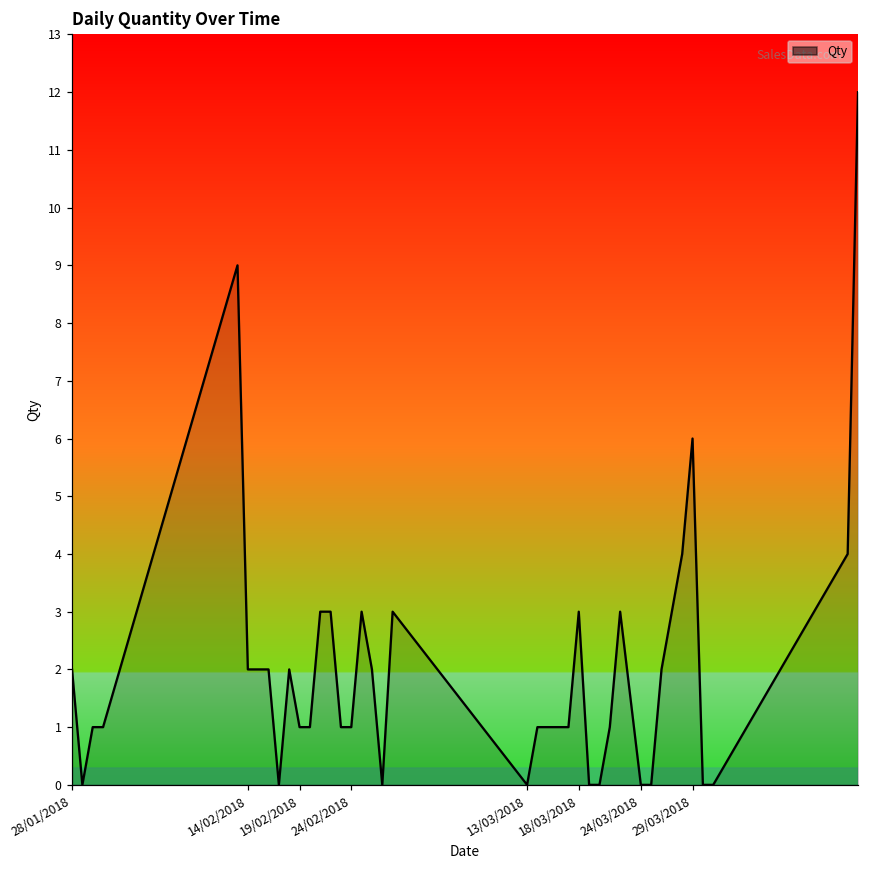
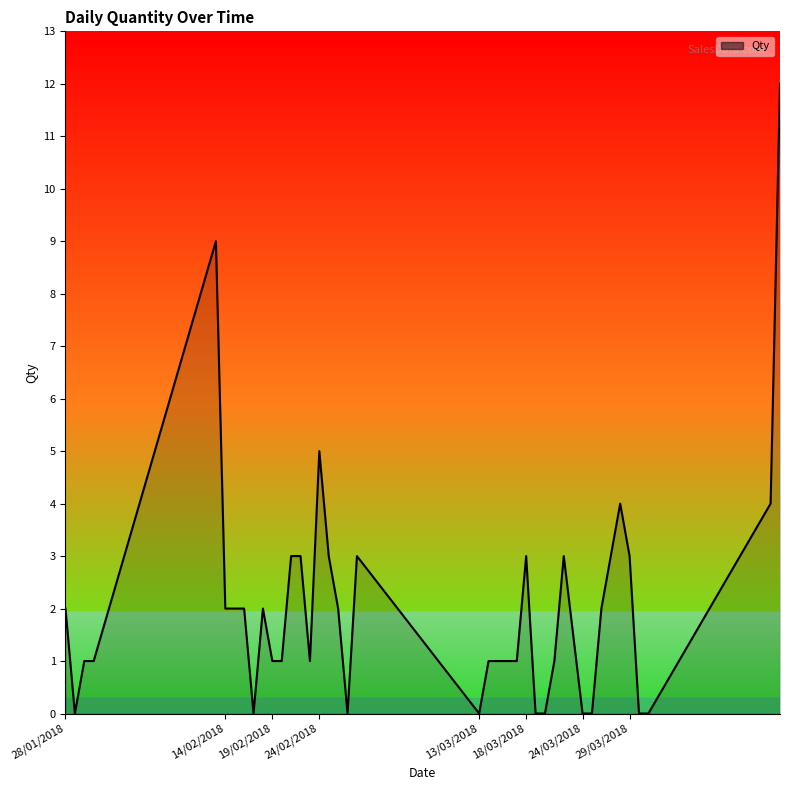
  {
    "28/01/2018": 2,
    "14/02/2018": 2,
    "19/02/2018": 1,
-   "24/02/2018": 1,
+   "24/02/2018": 5,
    "18/03/2018": 3,
-   "29/03/2018": 6
+   "29/03/2018": 3
  }
